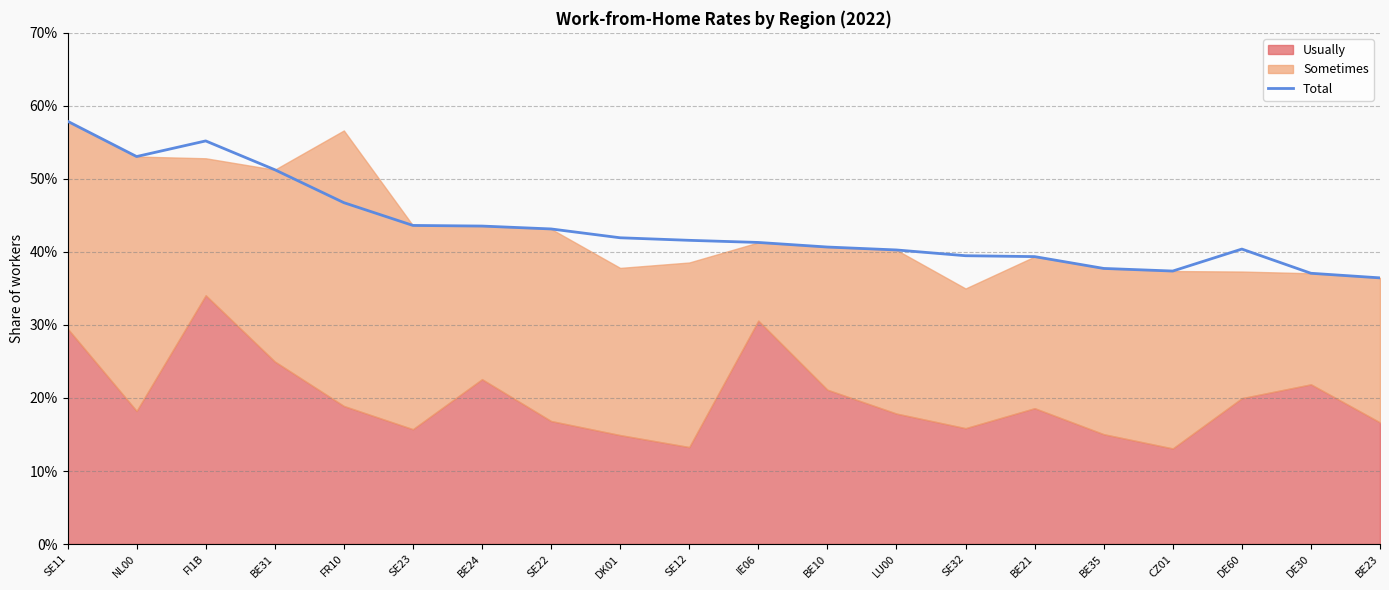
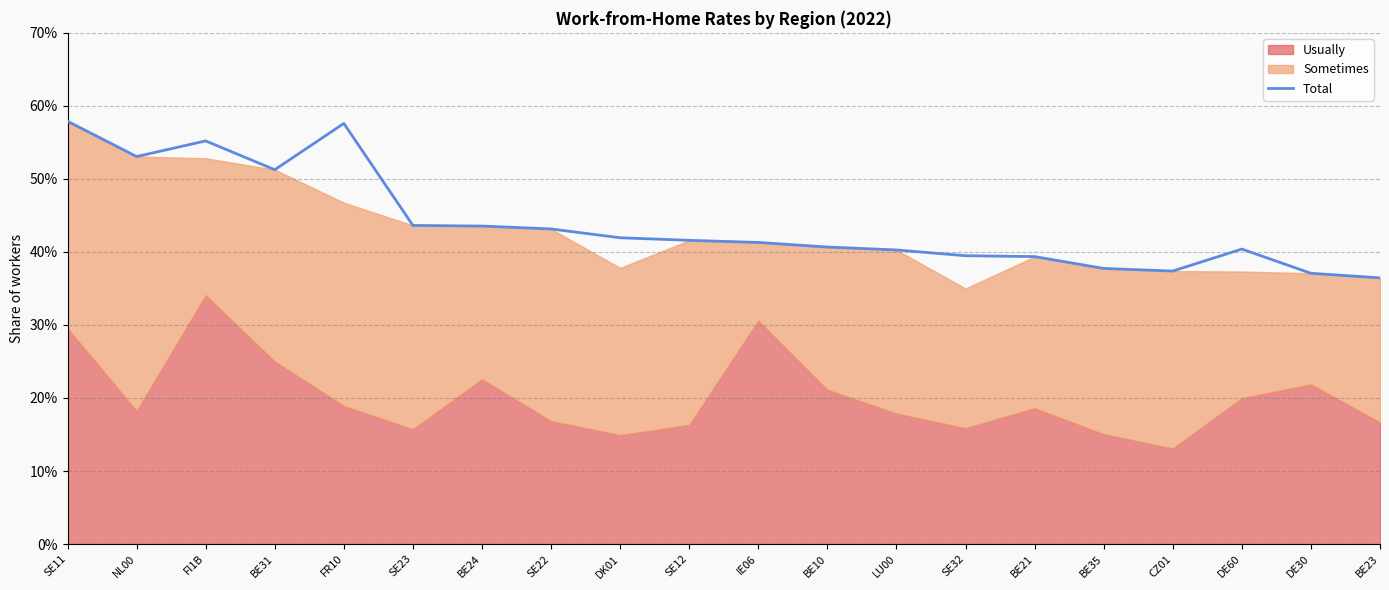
  {
    "Usually": {
      "SE11": "30%",
      "NL00": "18%",
      "FI1B": "34%",
      "BE31": "25%",
      "FR10": "19%",
      "SE23": "16%",
      "BE24": "23%",
      "SE22": "17%",
      "DK01": "15%",
-     "SE12": "13%",
+     "SE12": "16%",
      "IE06": "31%",
      "BE10": "21%",
      "LU00": "18%",
      "SE32": "16%",
      "BE21": "19%",
      "BE35": "15%",
      "CZ01": "13%",
      "DE60": "20%",
      "DE30": "22%",
      "BE23": "17%"
    },
    "Total": {
      "FI1B": "55%",
-     "FR10": "47%",
+     "FR10": "58%",
      "DK01": "42%",
      "SE32": "39%",
      "DE60": "40%"
    },
    "Sometimes": {
      "FI1B": "19%",
-     "FR10": "38%",
+     "FR10": "28%",
      "DK01": "23%",
      "SE32": "19%",
      "DE60": "17%"
    }
  }
